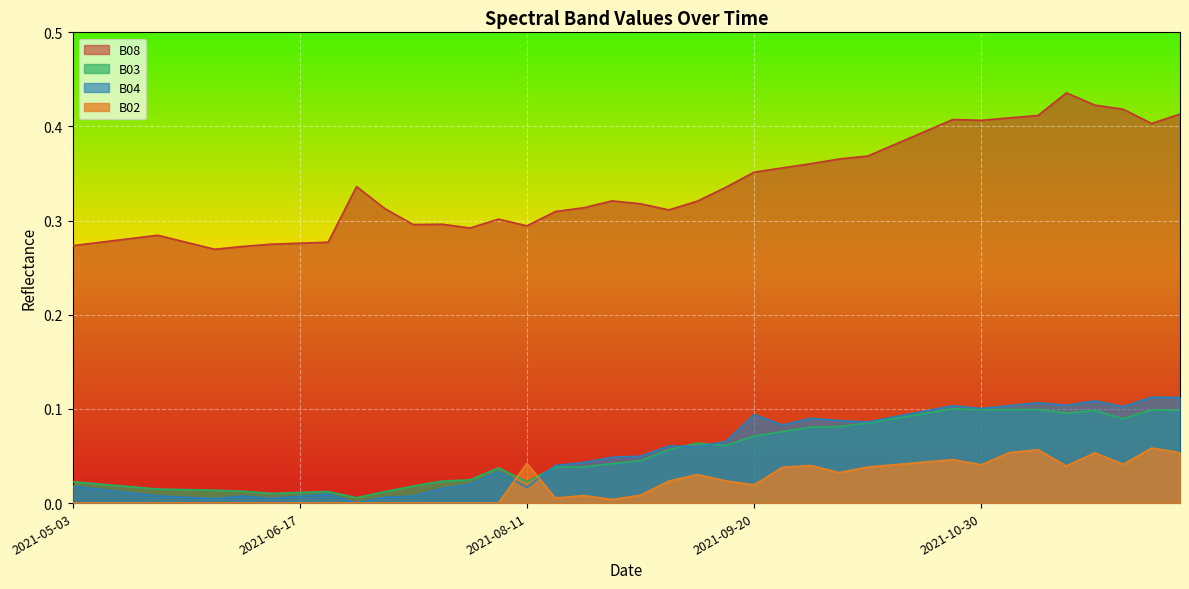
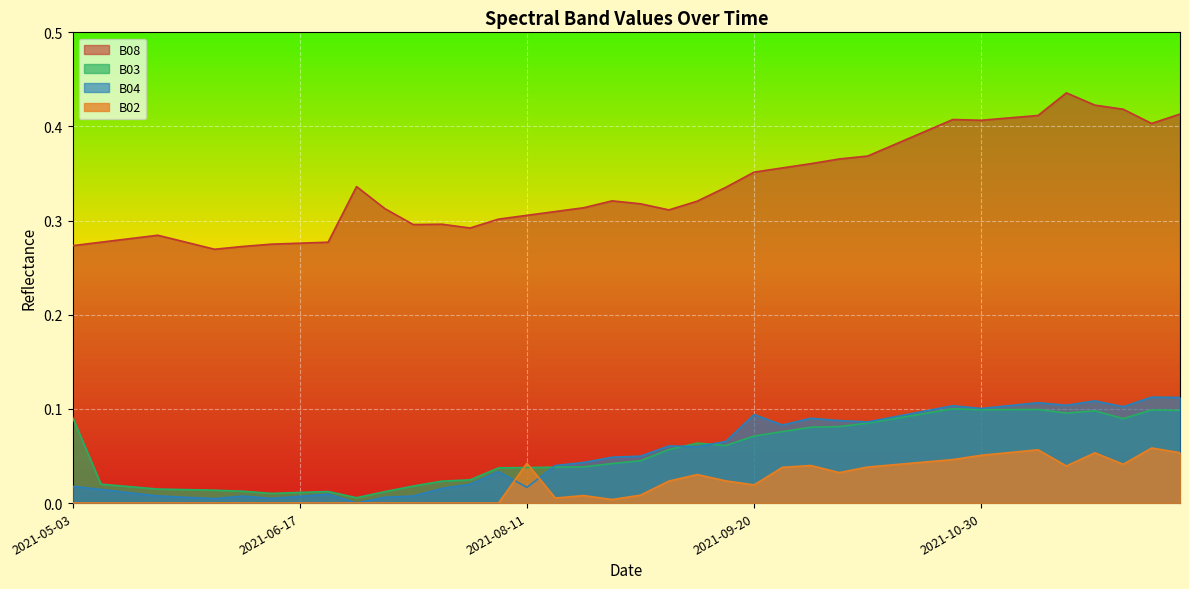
  {
    "B08": {
      "2021-05-03": 0.27,
      "2021-06-17": 0.28,
-     "2021-08-11": 0.29,
+     "2021-08-11": 0.31,
      "2021-09-20": 0.35,
      "2021-10-30": 0.41
    },
    "B03": {
-     "2021-05-03": 0.02,
+     "2021-05-03": 0.09,
      "2021-06-17": 0.01,
-     "2021-08-11": 0.02,
+     "2021-08-11": 0.04,
      "2021-09-20": 0.07
    },
    "B04": {
      "2021-05-03": 0.02,
      "2021-06-17": 0.01,
      "2021-08-11": 0.02,
      "2021-09-20": 0.09
    },
    "B02": {
      "2021-05-03": 0.00,
      "2021-06-17": 0.00,
      "2021-08-11": 0.04,
      "2021-09-20": 0.02,
-     "2021-10-30": 0.04
+     "2021-10-30": 0.05
    }
  }
